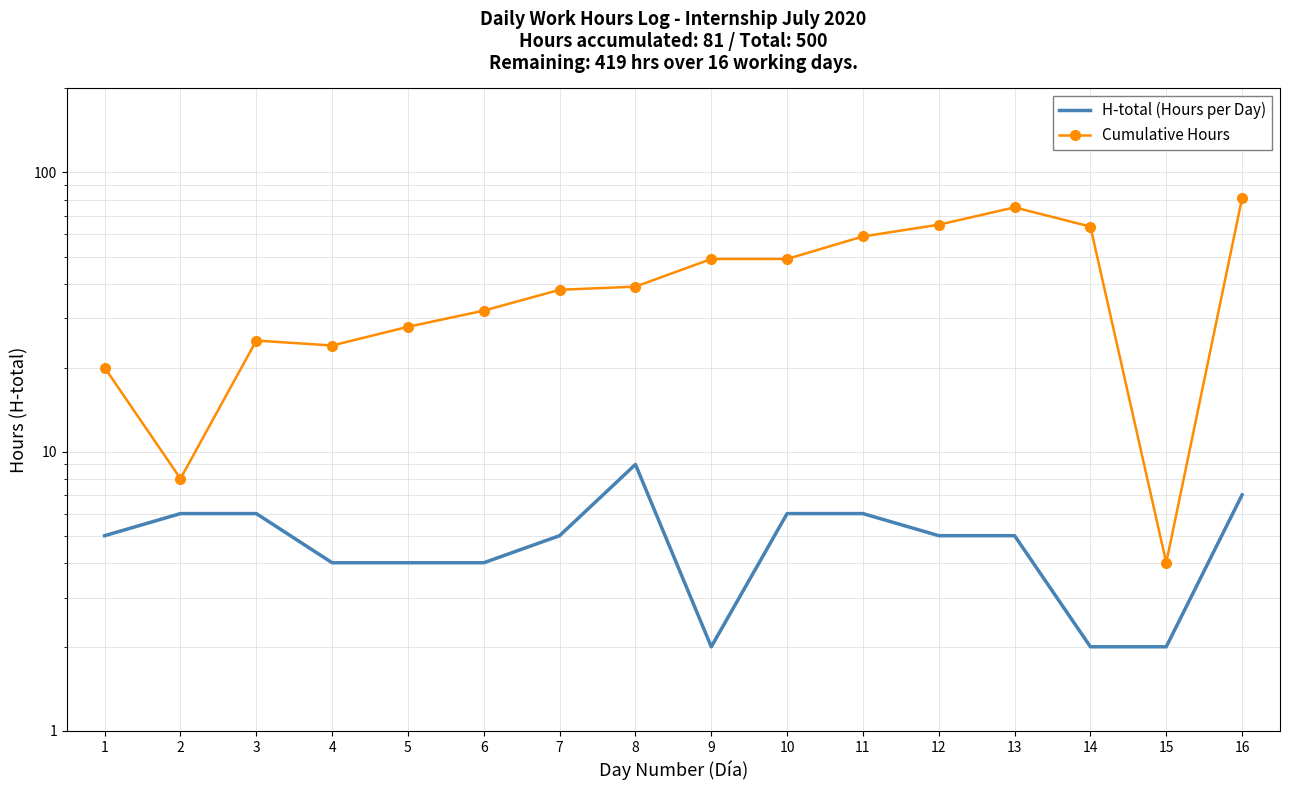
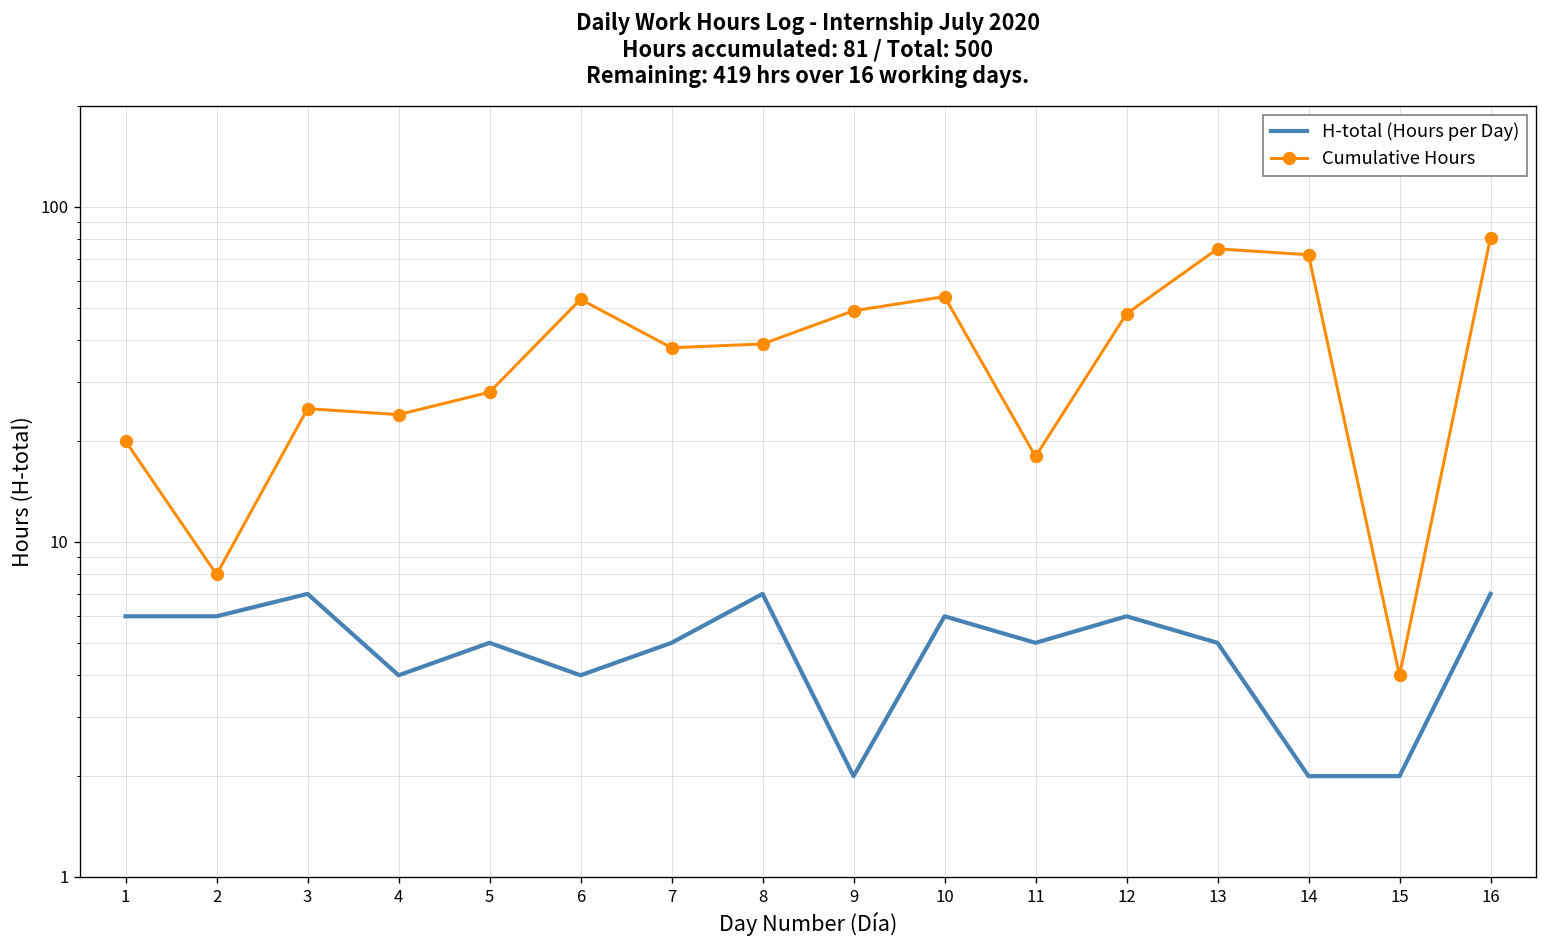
  {
    "H-total (Hours per Day)": {
-     "1": 5,
+     "1": 6,
      "2": 6,
-     "3": 6,
+     "3": 7,
      "4": 4,
-     "5": 4,
+     "5": 5,
      "6": 4,
      "7": 5,
-     "8": 9,
+     "8": 7,
      "9": 2,
      "10": 6,
-     "11": 6,
-     "12": 5,
+     "11": 5,
+     "12": 6,
      "13": 5,
      "14": 2,
      "15": 2,
      "16": 7
    },
    "Cumulative Hours": {
      "1": 20,
      "2": 8,
      "3": 25,
      "4": 24,
      "5": 28,
-     "6": 32,
+     "6": 53,
      "7": 38,
      "8": 39,
      "9": 49,
-     "10": 49,
-     "11": 59,
-     "12": 65,
+     "10": 54,
+     "11": 18,
+     "12": 48,
      "13": 75,
-     "14": 64,
+     "14": 72,
      "15": 4,
      "16": 81
    }
  }
